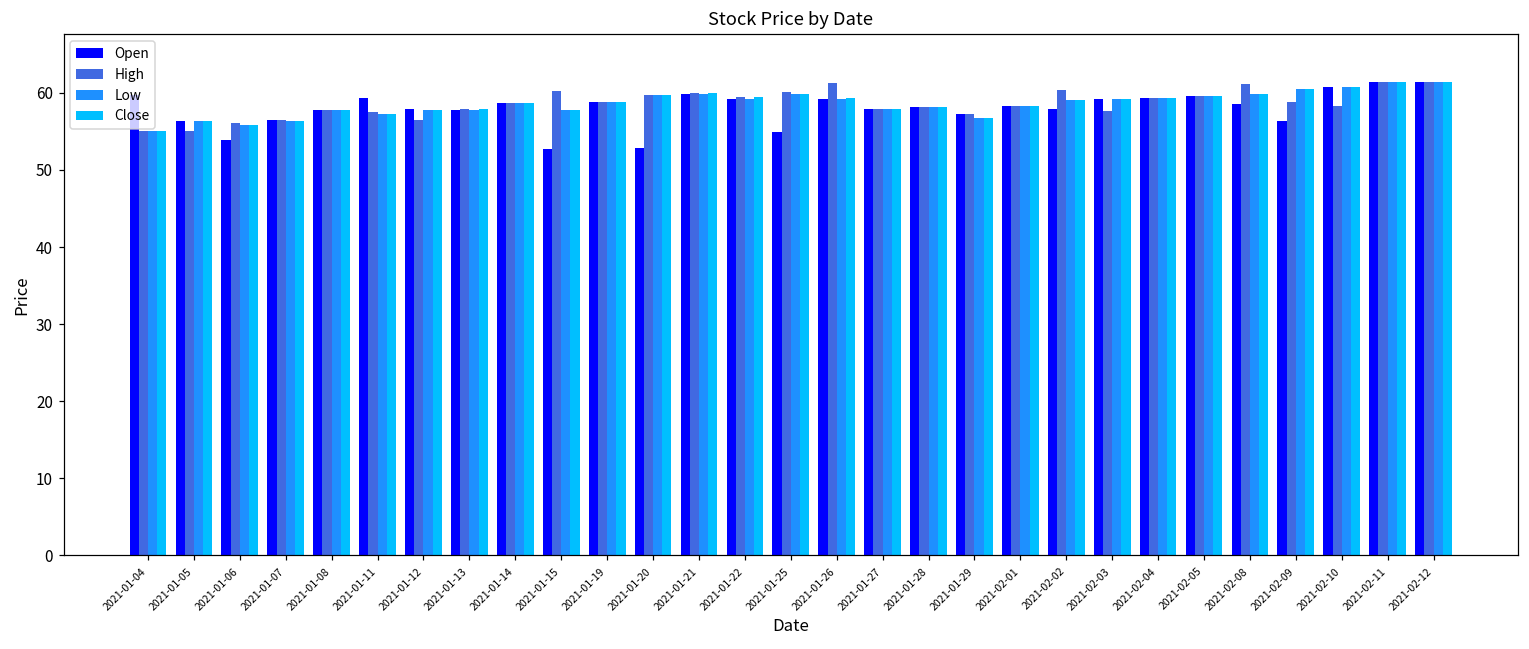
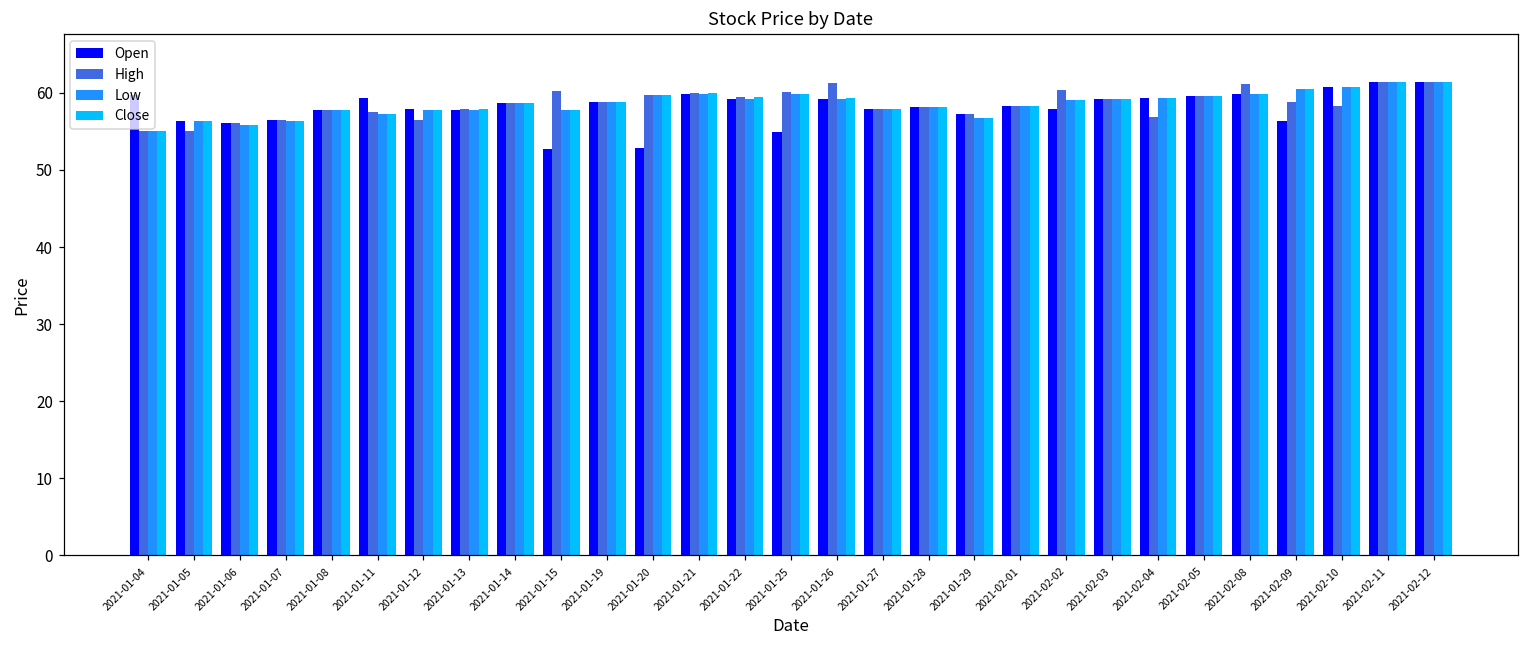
  {
    "Open": {
      "2021-01-05": 56,
-     "2021-01-06": 54,
+     "2021-01-06": 56,
      "2021-01-07": 56,
      "2021-01-08": 58,
      "2021-01-11": 59,
      "2021-01-12": 58,
      "2021-01-13": 58,
      "2021-01-14": 59,
      "2021-01-15": 53,
      "2021-01-19": 59,
      "2021-01-20": 53,
      "2021-01-21": 60,
      "2021-01-22": 59,
      "2021-01-25": 55,
      "2021-01-26": 59,
      "2021-01-27": 58,
      "2021-01-28": 58,
      "2021-01-29": 57,
      "2021-02-01": 58,
      "2021-02-02": 58,
      "2021-02-03": 59,
      "2021-02-04": 59,
      "2021-02-05": 60,
-     "2021-02-08": 59,
+     "2021-02-08": 60,
      "2021-02-09": 56,
      "2021-02-10": 61,
      "2021-02-11": 61,
      "2021-02-12": 61
    },
    "High": {
      "2021-01-04": 55,
      "2021-01-05": 55,
      "2021-01-06": 56,
      "2021-01-07": 56,
      "2021-01-08": 58,
      "2021-01-11": 58,
      "2021-01-12": 57,
      "2021-01-13": 58,
      "2021-01-14": 59,
      "2021-01-15": 60,
      "2021-01-19": 59,
      "2021-01-20": 60,
      "2021-01-21": 60,
      "2021-01-22": 59,
      "2021-01-25": 60,
      "2021-01-26": 61,
      "2021-01-27": 58,
      "2021-01-28": 58,
      "2021-01-29": 57,
      "2021-02-01": 58,
      "2021-02-02": 60,
-     "2021-02-03": 58,
-     "2021-02-04": 59,
+     "2021-02-03": 59,
+     "2021-02-04": 57,
      "2021-02-05": 60,
      "2021-02-08": 61,
      "2021-02-09": 59,
      "2021-02-10": 58,
      "2021-02-11": 61,
      "2021-02-12": 61
    }
  }
